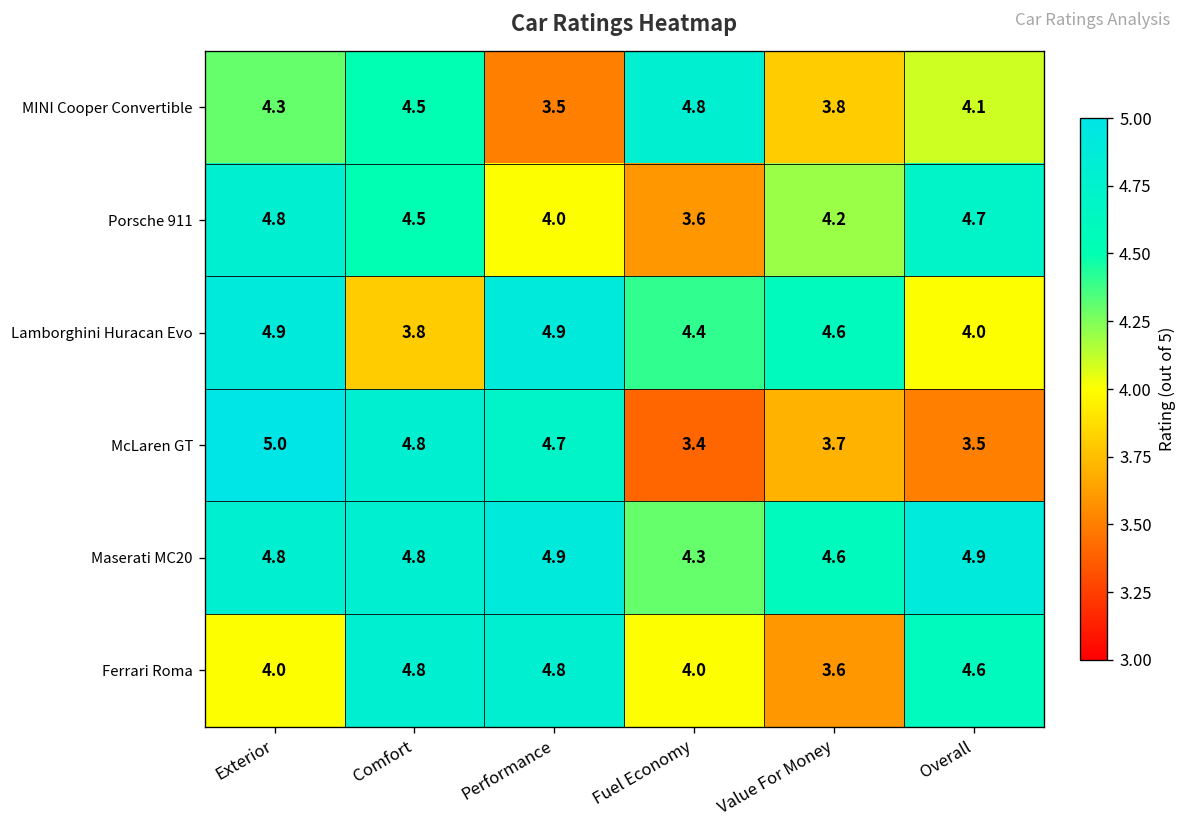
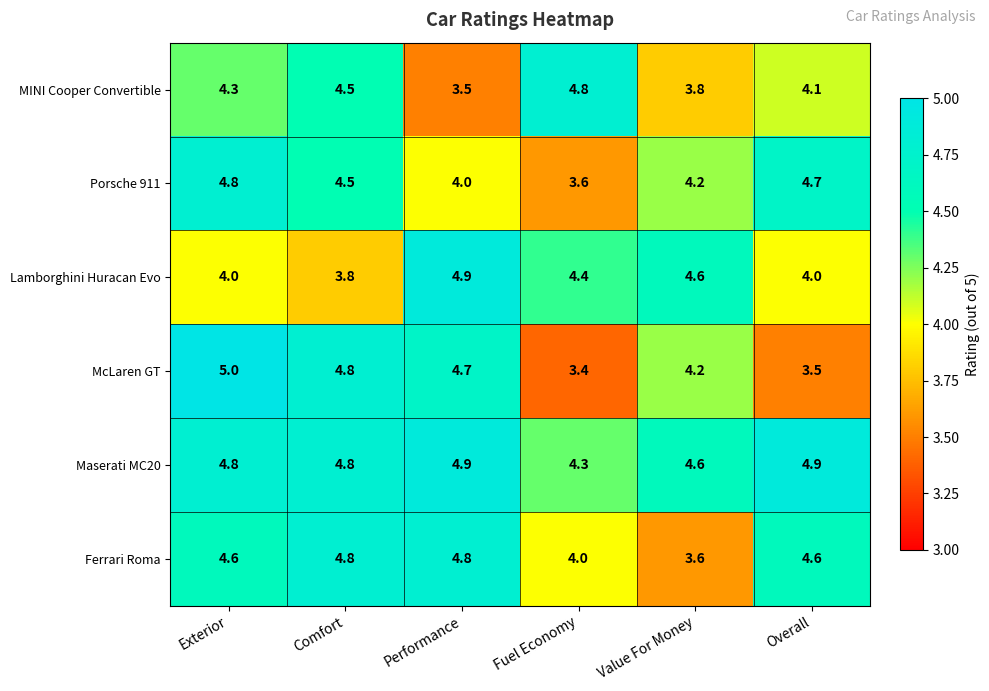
  {
    "MINI Cooper Convertible": {
      "Exterior": 4.3,
      "Comfort": 4.5,
      "Performance": 3.5,
      "Fuel Economy": 4.8,
      "Value For Money": 3.8,
      "Overall": 4.1
    },
    "Porsche 911": {
      "Exterior": 4.8,
      "Comfort": 4.5,
      "Performance": 4.0,
      "Fuel Economy": 3.6,
      "Value For Money": 4.2,
      "Overall": 4.7
    },
    "Lamborghini Huracan Evo": {
-     "Exterior": 4.9,
+     "Exterior": 4.0,
      "Comfort": 3.8,
      "Performance": 4.9,
      "Fuel Economy": 4.4,
      "Value For Money": 4.6,
      "Overall": 4.0
    },
    "McLaren GT": {
      "Exterior": 5.0,
      "Comfort": 4.8,
      "Performance": 4.7,
      "Fuel Economy": 3.4,
-     "Value For Money": 3.7,
+     "Value For Money": 4.2,
      "Overall": 3.5
    },
    "Maserati MC20": {
      "Exterior": 4.8,
      "Comfort": 4.8,
      "Performance": 4.9,
      "Fuel Economy": 4.3,
      "Value For Money": 4.6,
      "Overall": 4.9
    },
    "Ferrari Roma": {
-     "Exterior": 4.0,
+     "Exterior": 4.6,
      "Comfort": 4.8,
      "Performance": 4.8,
      "Fuel Economy": 4.0,
      "Value For Money": 3.6,
      "Overall": 4.6
    }
  }
